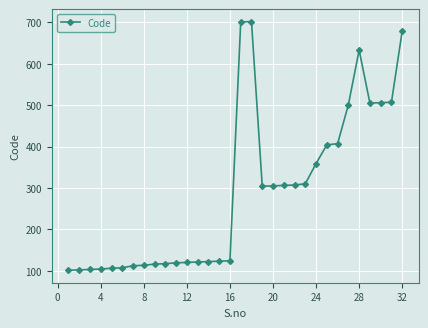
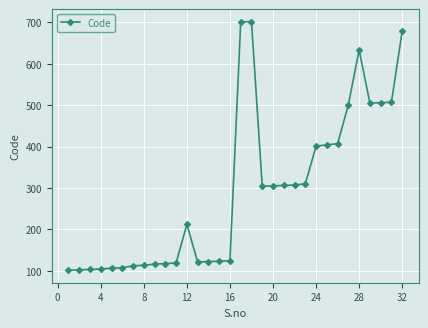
  {
    "4": 100,
    "8": 110,
-   "12": 120,
+   "12": 210,
    "16": 120,
    "20": 310,
-   "24": 360,
+   "24": 400,
    "28": 630,
    "32": 680
  }
